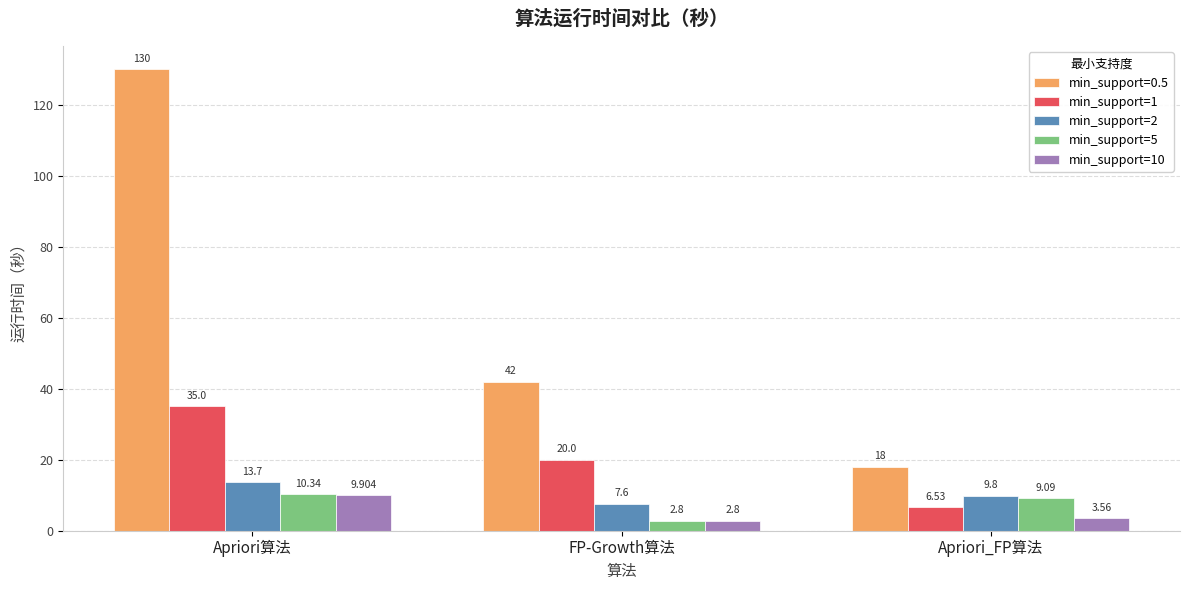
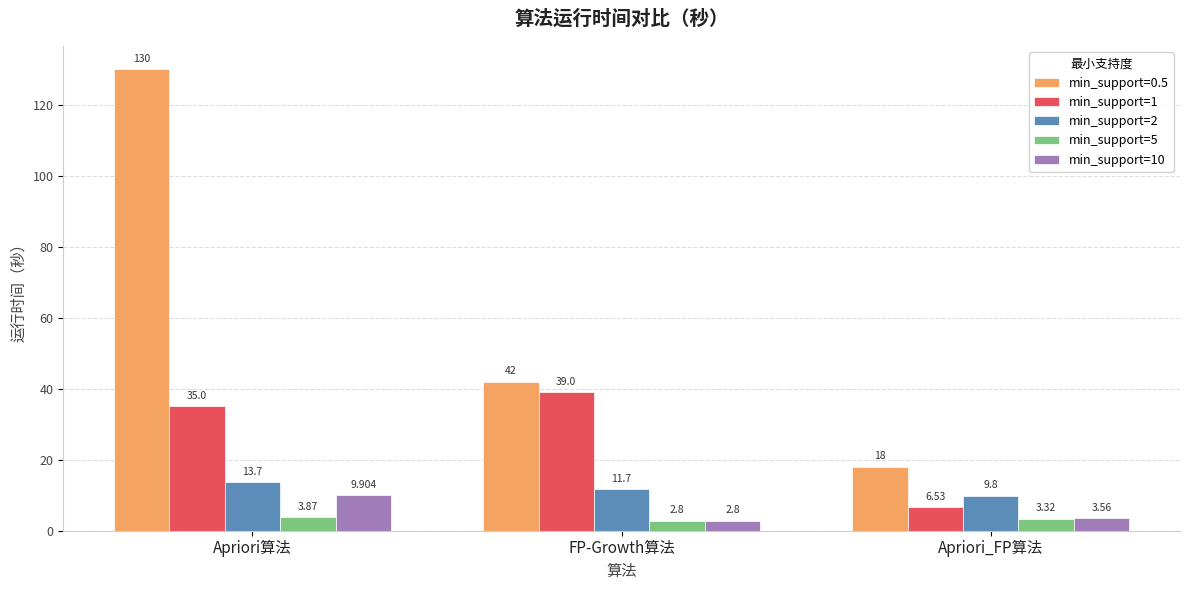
  {
    "min_support=0.5": {
      "Apriori算法": 130,
      "FP-Growth算法": 42,
      "Apriori_FP算法": 18
    },
    "min_support=1": {
      "Apriori算法": 35.0,
-     "FP-Growth算法": 20.0,
+     "FP-Growth算法": 39.0,
      "Apriori_FP算法": 6.53
    },
    "min_support=2": {
      "Apriori算法": 13.7,
-     "FP-Growth算法": 7.6,
+     "FP-Growth算法": 11.7,
      "Apriori_FP算法": 9.8
    },
    "min_support=5": {
-     "Apriori算法": 10.34,
+     "Apriori算法": 3.87,
      "FP-Growth算法": 2.8,
-     "Apriori_FP算法": 9.09
+     "Apriori_FP算法": 3.32
    },
    "min_support=10": {
      "Apriori算法": 9.904,
      "FP-Growth算法": 2.8,
      "Apriori_FP算法": 3.56
    }
  }
